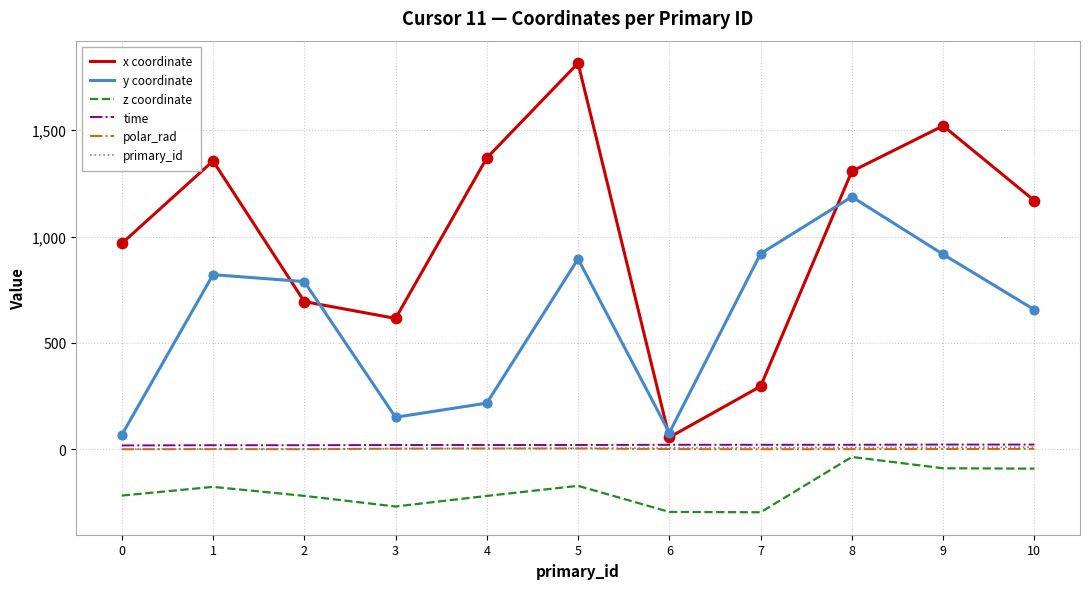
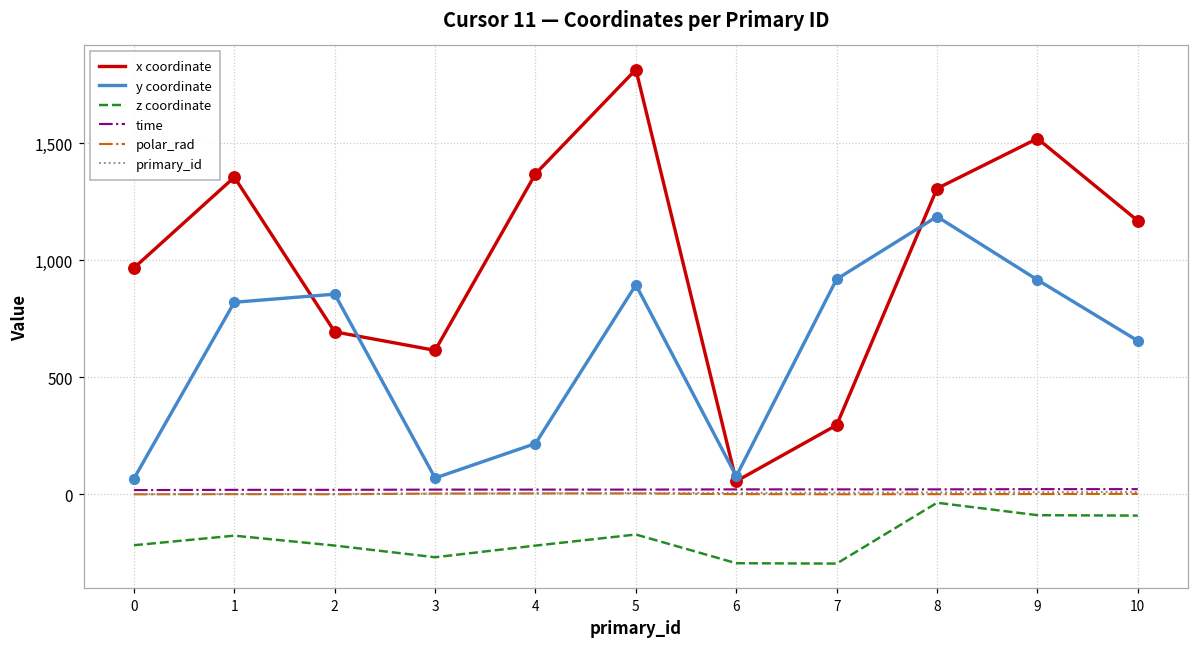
  {
    "x coordinate": {
      "0": "970",
      "1": "1,360",
      "2": "690",
      "3": "620",
      "4": "1,370",
      "5": "1,820",
      "6": "60",
      "7": "300",
      "8": "1,310",
      "9": "1,520",
      "10": "1,170"
    },
    "y coordinate": {
      "0": "70",
      "1": "820",
-     "2": "790",
-     "3": "150",
+     "2": "860",
+     "3": "70",
      "4": "220",
      "5": "890",
      "6": "80",
      "7": "920",
      "8": "1,190",
      "9": "920",
      "10": "660"
    },
    "z coordinate": {
      "0": "-220",
      "1": "-180",
      "2": "-220",
      "3": "-270",
      "4": "-220",
      "5": "-170",
      "6": "-290",
      "7": "-300",
      "8": "-40",
      "9": "-90",
      "10": "-90"
    },
    "time": {
      "0": "20",
      "1": "20",
      "2": "20",
      "3": "20",
      "4": "20",
      "5": "20",
      "6": "20",
      "7": "20",
      "8": "20",
      "9": "20"
    }
  }
